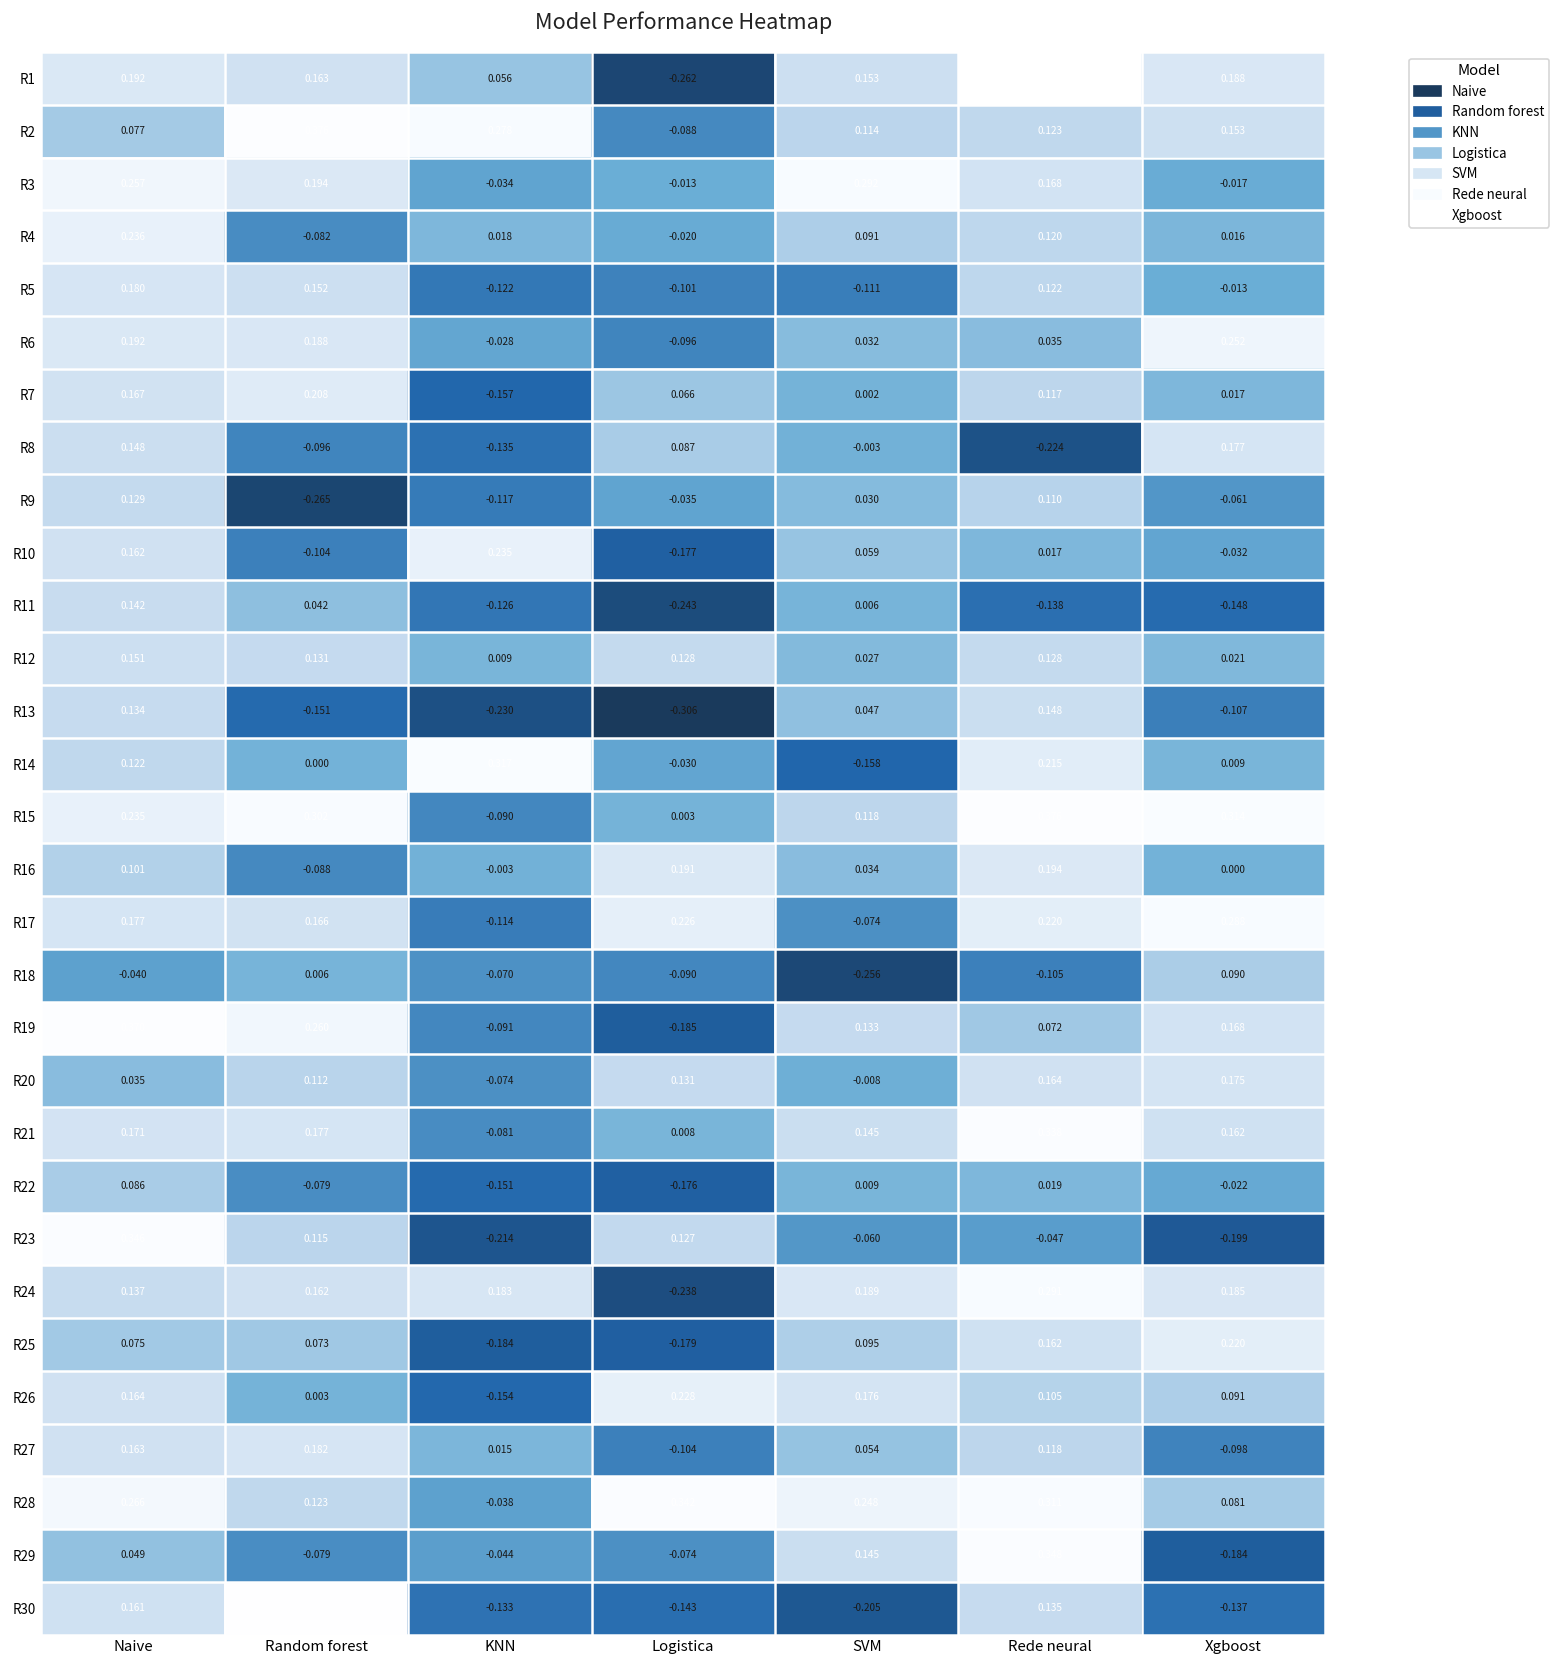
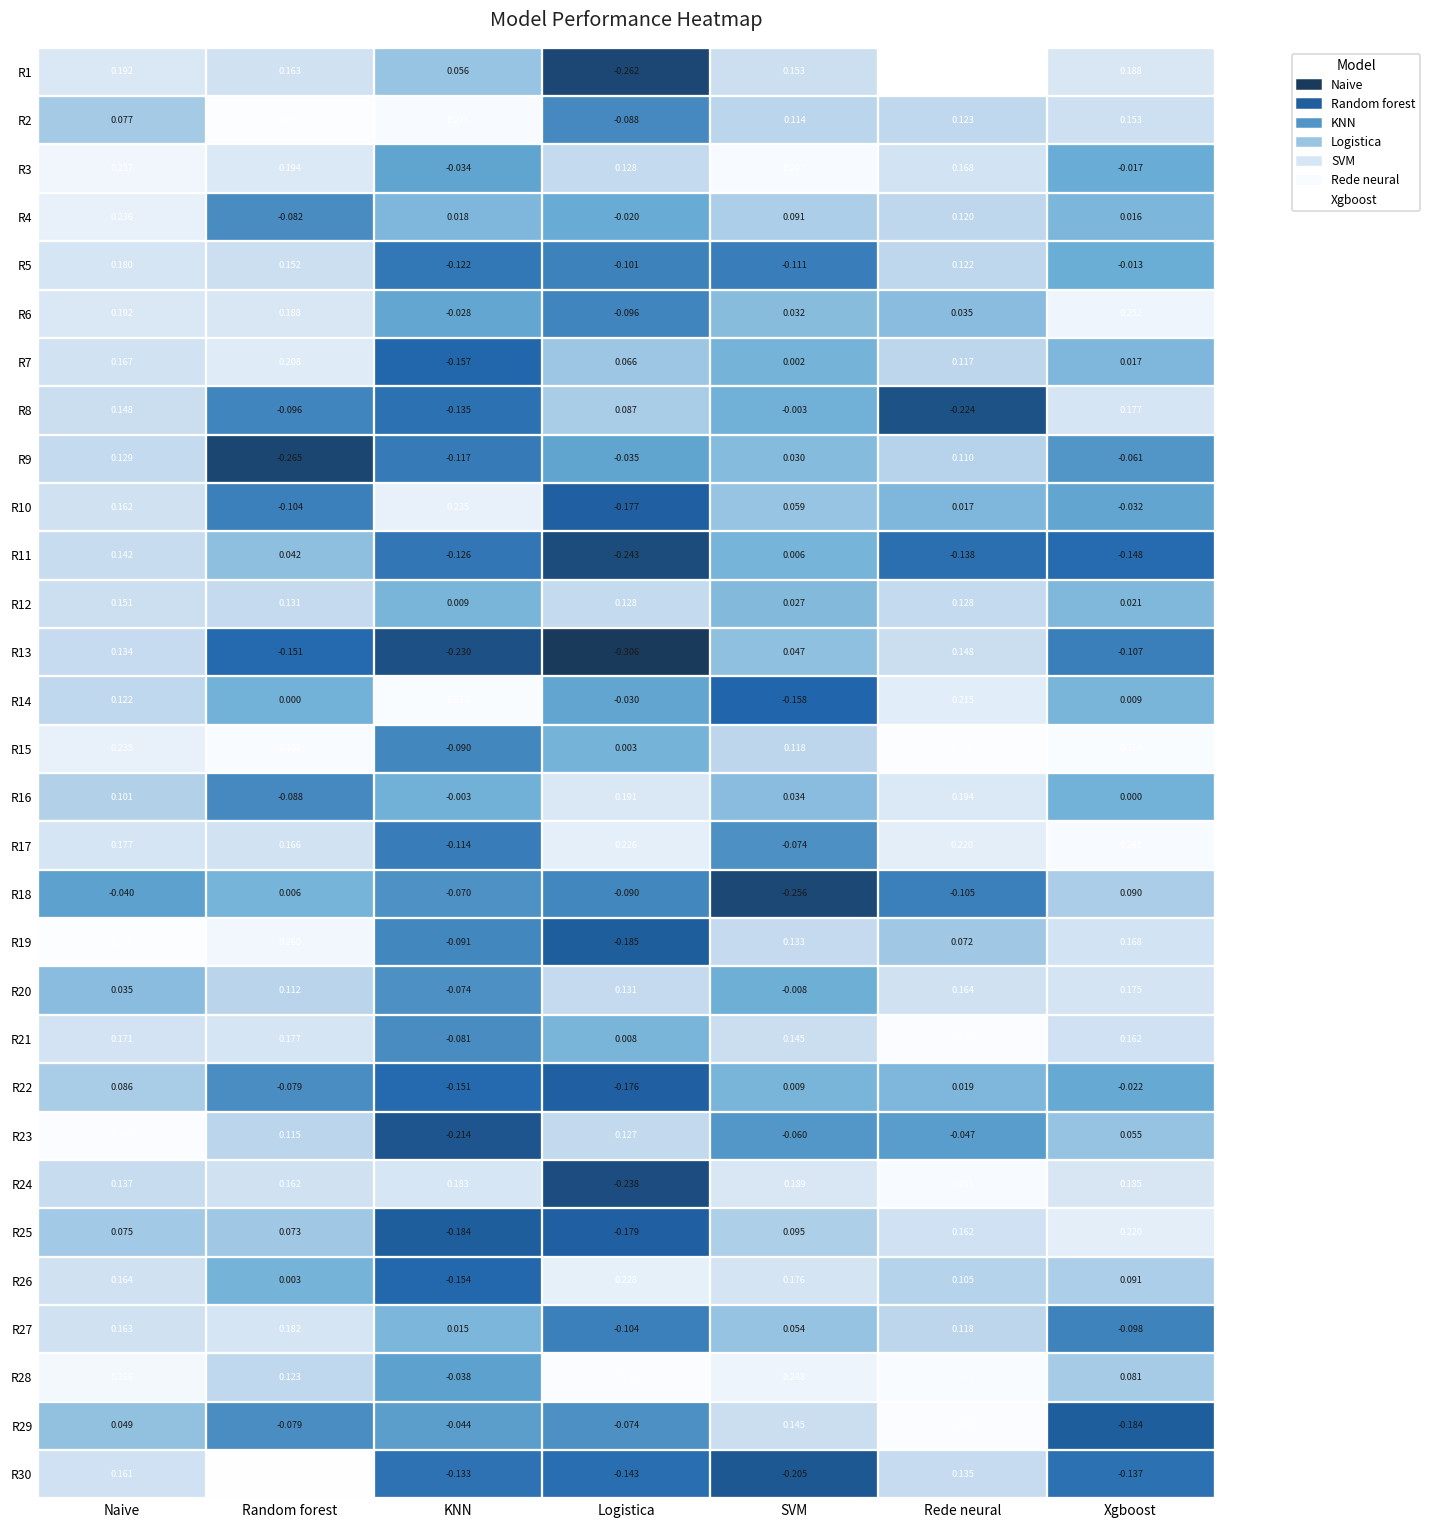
  {
    "R1": {
      "KNN": 0.056,
      "Logistica": -0.262,
      "SVM": 0.153
    },
    "R2": {
      "Naive": 0.077,
      "Logistica": -0.088,
      "SVM": 0.114,
      "Rede neural": 0.123,
      "Xgboost": 0.153
    },
    "R3": {
      "KNN": -0.034,
-     "Logistica": -0.013,
+     "Logistica": 0.128,
      "Xgboost": -0.017
    },
    "R4": {
      "Random forest": -0.082,
      "KNN": 0.018,
      "Logistica": -0.020,
      "SVM": 0.091,
      "Rede neural": 0.120,
      "Xgboost": 0.016
    },
    "R5": {
      "Random forest": 0.152,
      "KNN": -0.122,
      "Logistica": -0.101,
      "SVM": -0.111,
      "Rede neural": 0.122,
      "Xgboost": -0.013
    },
    "R6": {
      "KNN": -0.028,
      "Logistica": -0.096,
      "SVM": 0.032,
      "Rede neural": 0.035
    },
    "R7": {
      "KNN": -0.157,
      "Logistica": 0.066,
      "SVM": 0.002,
      "Rede neural": 0.117,
      "Xgboost": 0.017
    },
    "R8": {
      "Naive": 0.148,
      "Random forest": -0.096,
      "KNN": -0.135,
      "Logistica": 0.087,
      "SVM": -0.003,
      "Rede neural": -0.224
    },
    "R9": {
      "Naive": 0.129,
      "Random forest": -0.265,
      "KNN": -0.117,
      "Logistica": -0.035,
      "SVM": 0.030,
      "Rede neural": 0.110,
      "Xgboost": -0.061
    },
    "R10": {
      "Random forest": -0.104,
      "Logistica": -0.177,
      "SVM": 0.059,
      "Rede neural": 0.017,
      "Xgboost": -0.032
    },
    "R11": {
      "Naive": 0.142,
      "Random forest": 0.042,
      "KNN": -0.126,
      "Logistica": -0.243,
      "SVM": 0.006,
      "Rede neural": -0.138,
      "Xgboost": -0.148
    },
    "R12": {
      "Naive": 0.151,
      "Random forest": 0.131,
      "KNN": 0.009,
      "Logistica": 0.128,
      "SVM": 0.027,
      "Rede neural": 0.128,
      "Xgboost": 0.021
    },
    "R13": {
      "Naive": 0.134,
      "Random forest": -0.151,
      "KNN": -0.230,
      "Logistica": -0.306,
      "SVM": 0.047,
      "Rede neural": 0.148,
      "Xgboost": -0.107
    },
    "R14": {
      "Naive": 0.122,
      "Random forest": 0.000,
      "Logistica": -0.030,
      "SVM": -0.158,
      "Xgboost": 0.009
    },
    "R15": {
      "KNN": -0.090,
      "Logistica": 0.003,
      "SVM": 0.118
    },
    "R16": {
      "Naive": 0.101,
      "Random forest": -0.088,
      "KNN": -0.003,
      "SVM": 0.034,
      "Xgboost": 0.000
    },
    "R17": {
      "KNN": -0.114,
      "SVM": -0.074
    },
    "R18": {
      "Naive": -0.040,
      "Random forest": 0.006,
      "KNN": -0.070,
      "Logistica": -0.090,
      "SVM": -0.256,
      "Rede neural": -0.105,
      "Xgboost": 0.090
    },
    "R19": {
      "KNN": -0.091,
      "Logistica": -0.185,
      "SVM": 0.133,
      "Rede neural": 0.072
    },
    "R20": {
      "Naive": 0.035,
      "Random forest": 0.112,
      "KNN": -0.074,
      "Logistica": 0.131,
      "SVM": -0.008
    },
    "R21": {
      "KNN": -0.081,
      "Logistica": 0.008,
      "SVM": 0.145,
      "Xgboost": 0.162
    },
    "R22": {
      "Naive": 0.086,
      "Random forest": -0.079,
      "KNN": -0.151,
      "Logistica": -0.176,
      "SVM": 0.009,
      "Rede neural": 0.019,
      "Xgboost": -0.022
    },
    "R23": {
      "Random forest": 0.115,
      "KNN": -0.214,
      "Logistica": 0.127,
      "SVM": -0.060,
      "Rede neural": -0.047,
-     "Xgboost": -0.199
+     "Xgboost": 0.055
    },
    "R24": {
      "Naive": 0.137,
      "Logistica": -0.238
    },
    "R25": {
      "Naive": 0.075,
      "Random forest": 0.073,
      "KNN": -0.184,
      "Logistica": -0.179,
      "SVM": 0.095,
      "Rede neural": 0.162
    },
    "R26": {
      "Random forest": 0.003,
      "KNN": -0.154,
      "Rede neural": 0.105,
      "Xgboost": 0.091
    },
    "R27": {
      "KNN": 0.015,
      "Logistica": -0.104,
      "SVM": 0.054,
      "Rede neural": 0.118,
      "Xgboost": -0.098
    },
    "R28": {
      "Random forest": 0.123,
      "KNN": -0.038,
      "Xgboost": 0.081
    },
    "R29": {
      "Naive": 0.049,
      "Random forest": -0.079,
      "KNN": -0.044,
      "Logistica": -0.074,
      "SVM": 0.145,
      "Xgboost": -0.184
    },
    "R30": {
      "Naive": 0.161,
      "KNN": -0.133,
      "Logistica": -0.143,
      "SVM": -0.205,
      "Rede neural": 0.135,
      "Xgboost": -0.137
    }
  }
